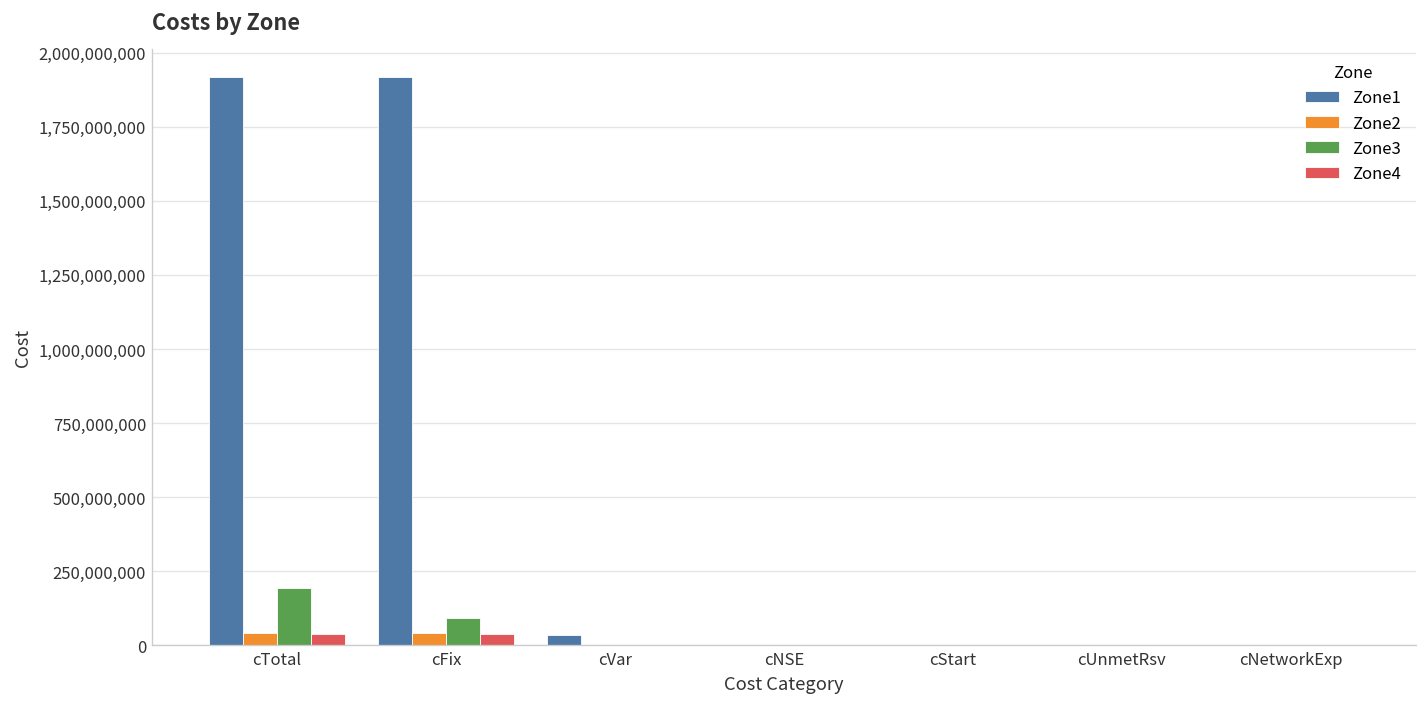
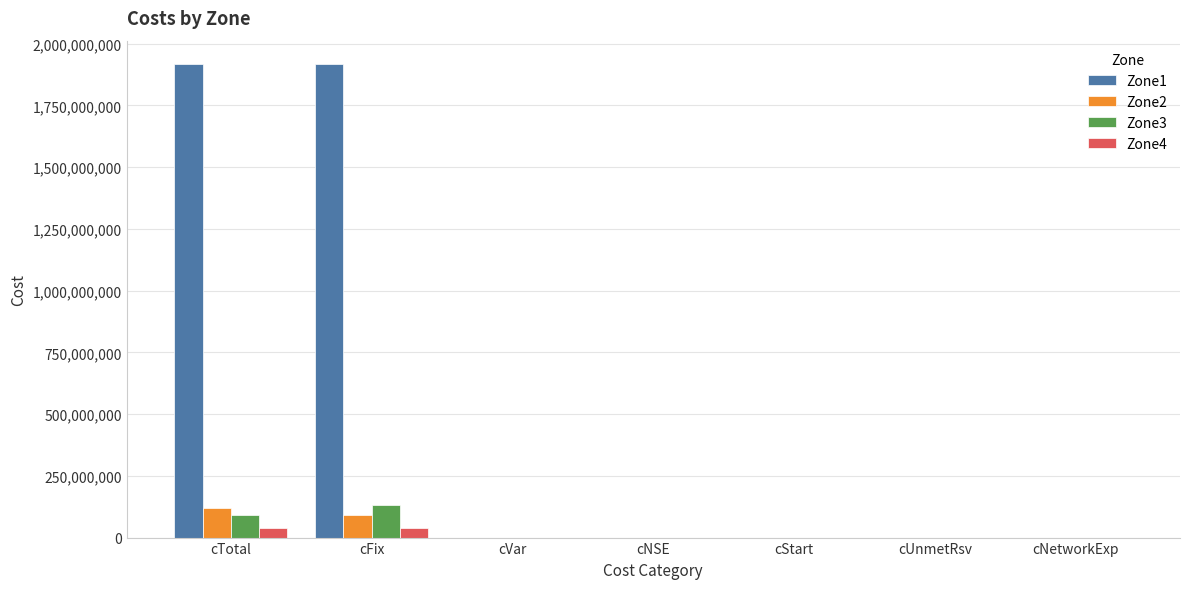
  {
    "Zone1": {
      "cTotal": "1,920,000,000",
      "cFix": "1,920,000,000",
-     "cVar": "30,000,000",
+     "cVar": "0",
      "cUnmetRsv": "0",
      "cNetworkExp": "0"
    },
    "Zone2": {
-     "cTotal": "40,000,000",
-     "cFix": "40,000,000",
+     "cTotal": "120,000,000",
+     "cFix": "90,000,000",
      "cUnmetRsv": "0",
      "cNetworkExp": "0"
    },
    "Zone3": {
-     "cTotal": "190,000,000",
-     "cFix": "90,000,000",
+     "cTotal": "90,000,000",
+     "cFix": "130,000,000",
      "cUnmetRsv": "0",
      "cNetworkExp": "0"
    },
    "Zone4": {
      "cTotal": "40,000,000",
      "cFix": "40,000,000",
      "cUnmetRsv": "0",
      "cNetworkExp": "0"
    }
  }
